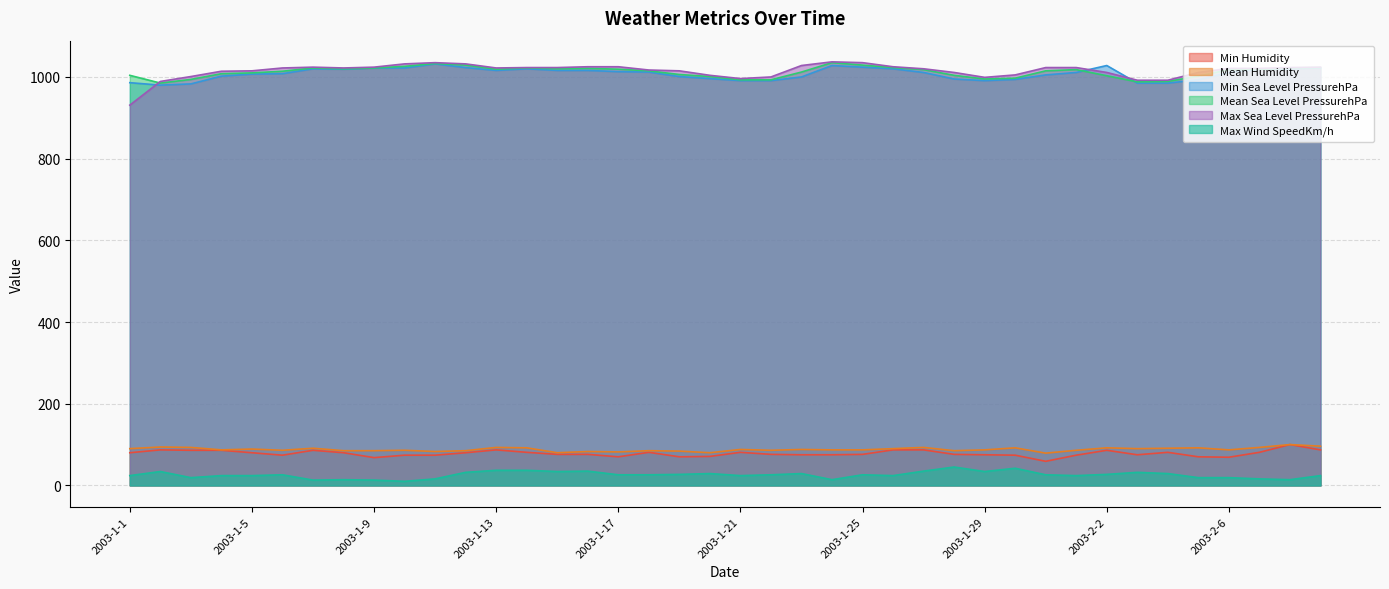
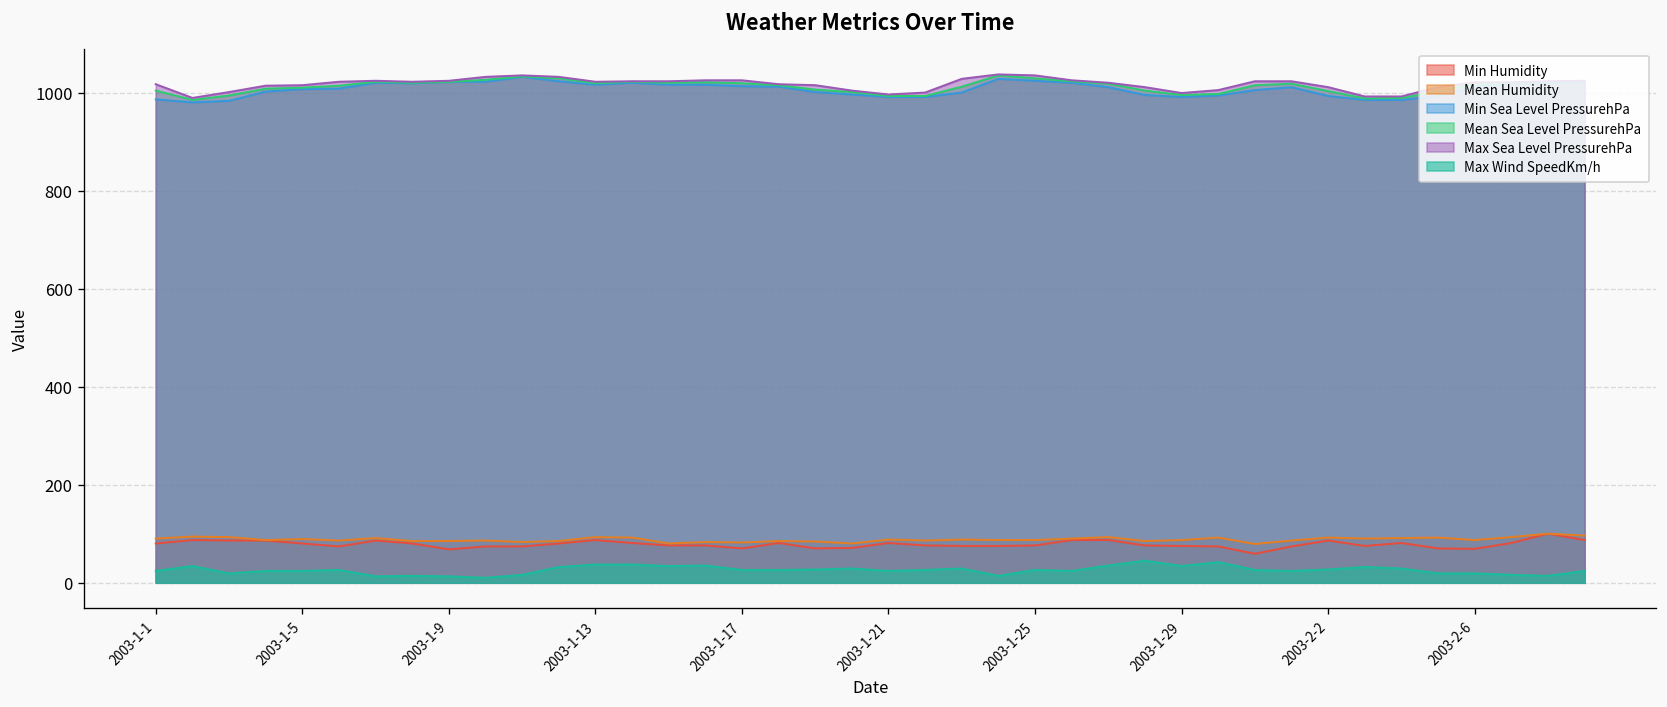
  {
    "Min Sea Level PressurehPa": {
      "2003-1-1": 990,
-     "2003-2-2": 1030
+     "2003-2-2": 990
    },
    "Max Sea Level PressurehPa": {
-     "2003-1-1": 930,
+     "2003-1-1": 1020,
      "2003-2-2": 1010
    }
  }
